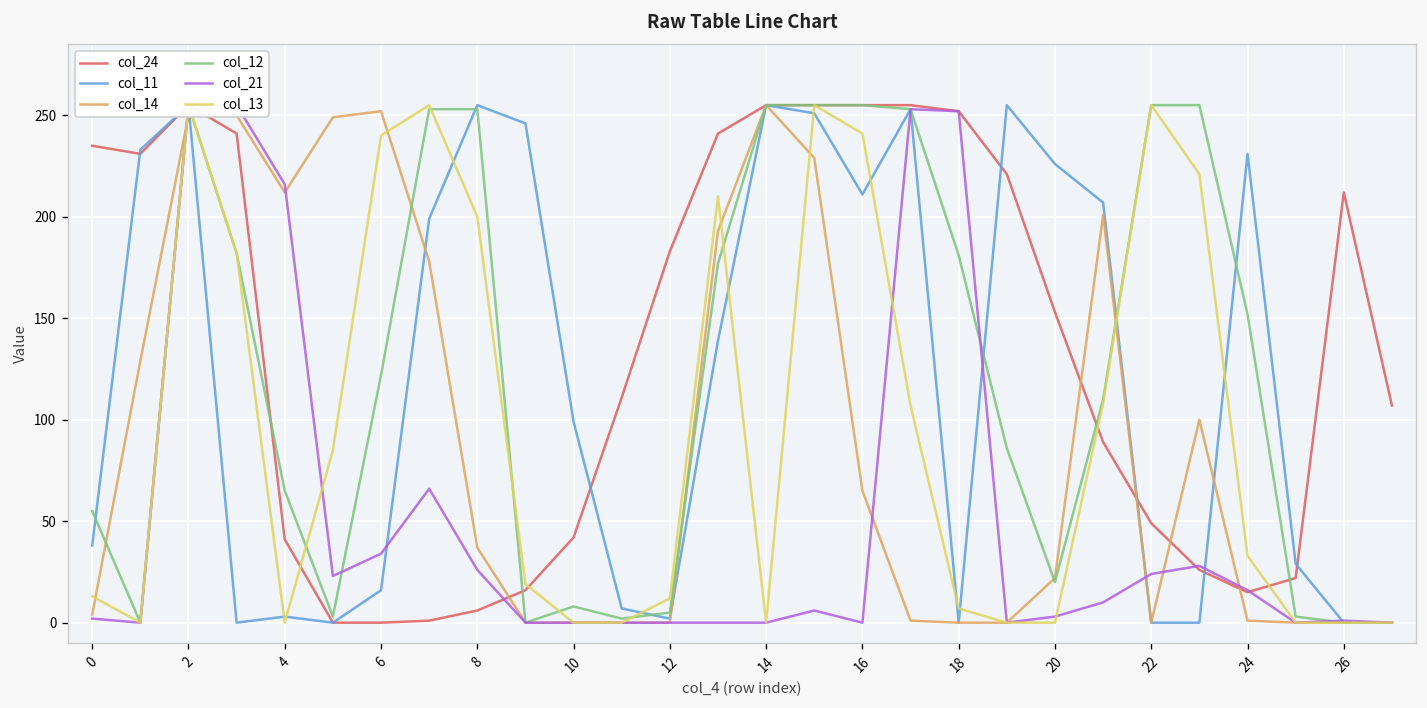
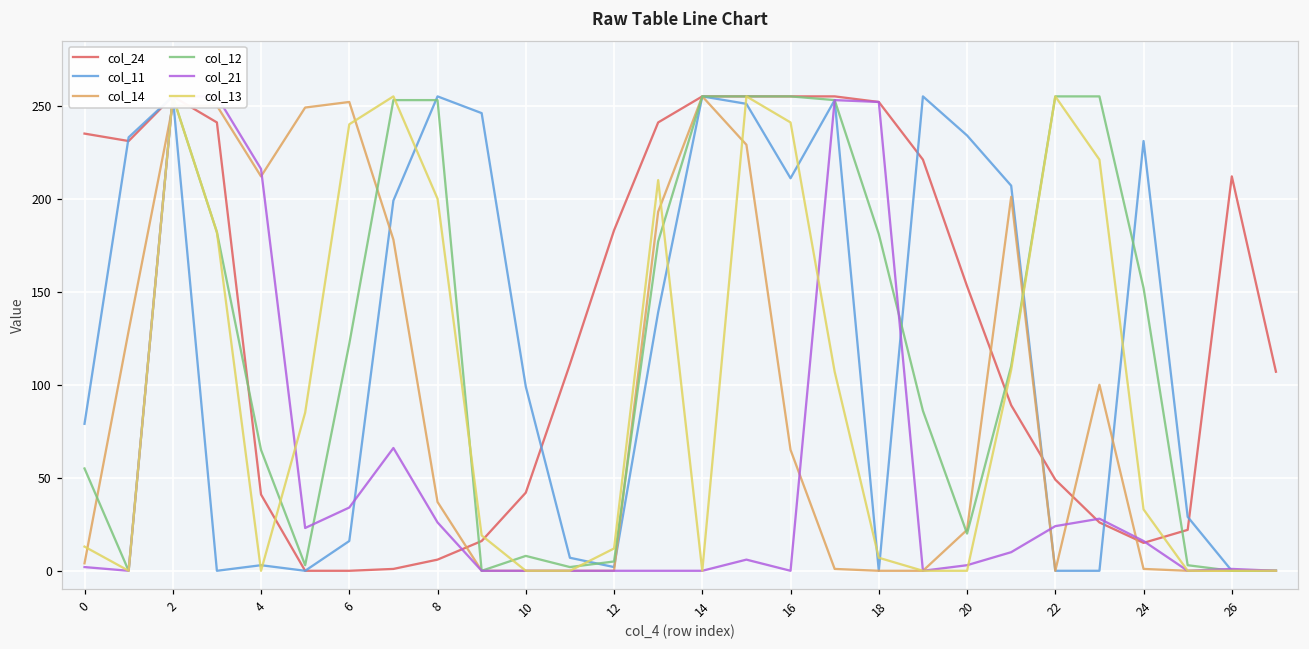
  {
    "col_24": {
      "0": 235,
      "4": 41,
      "6": 0,
      "8": 6,
      "10": 42,
      "12": 183,
      "20": 153,
      "22": 49,
      "26": 212
    },
    "col_11": {
-     "0": 38,
+     "0": 79,
      "4": 3,
      "6": 16,
      "8": 255,
      "10": 99,
      "12": 2,
      "16": 211,
-     "20": 226,
+     "20": 234,
      "24": 231
    },
    "col_12": {
      "0": 55,
      "4": 65,
      "6": 122,
      "8": 253,
      "10": 8,
      "12": 5,
      "18": 181,
      "20": 20,
      "24": 152
    },
    "col_21": {
      "0": 2,
      "4": 216,
      "6": 34,
      "8": 26,
      "16": 0,
      "20": 3,
      "22": 24
    }
  }
